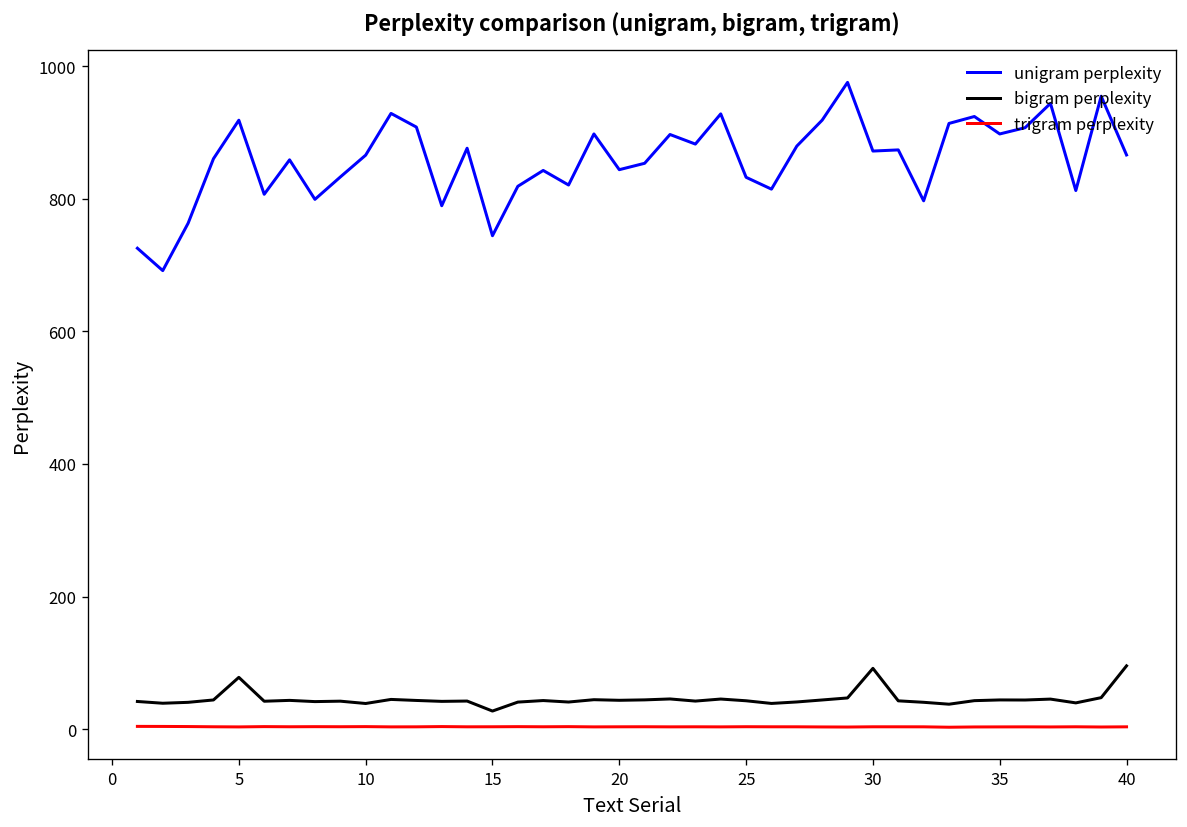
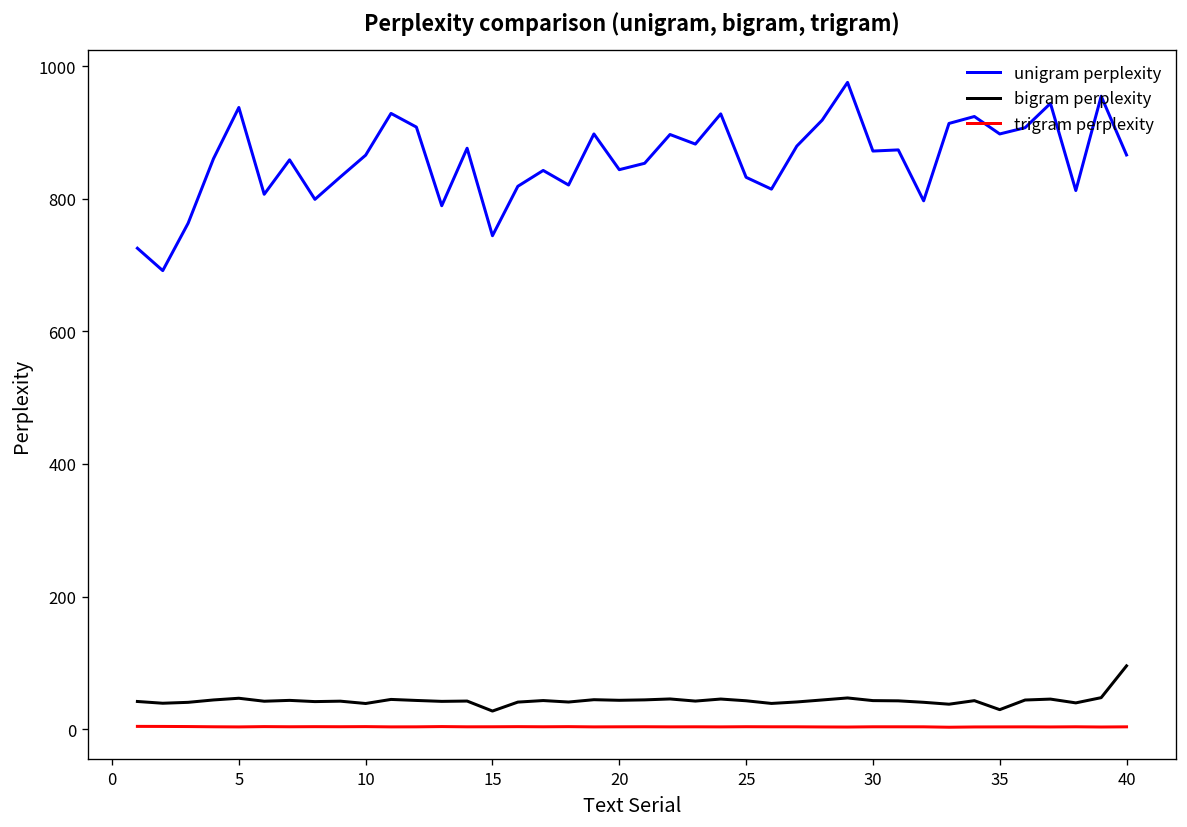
  {
    "unigram perplexity": {
-     "5": 920,
+     "5": 940,
      "10": 870,
      "15": 740,
      "20": 840,
      "25": 830,
      "30": 870,
      "35": 900,
      "40": 870
    },
    "bigram perplexity": {
-     "5": 80,
+     "5": 50,
      "10": 40,
      "15": 30,
      "20": 40,
      "25": 40,
-     "30": 90,
-     "35": 40,
+     "30": 40,
+     "35": 30,
      "40": 100
    },
    "trigram perplexity": {
      "5": 0,
      "10": 0,
      "15": 0,
      "20": 0,
      "25": 0,
      "30": 0,
      "35": 0,
      "40": 0
    }
  }
